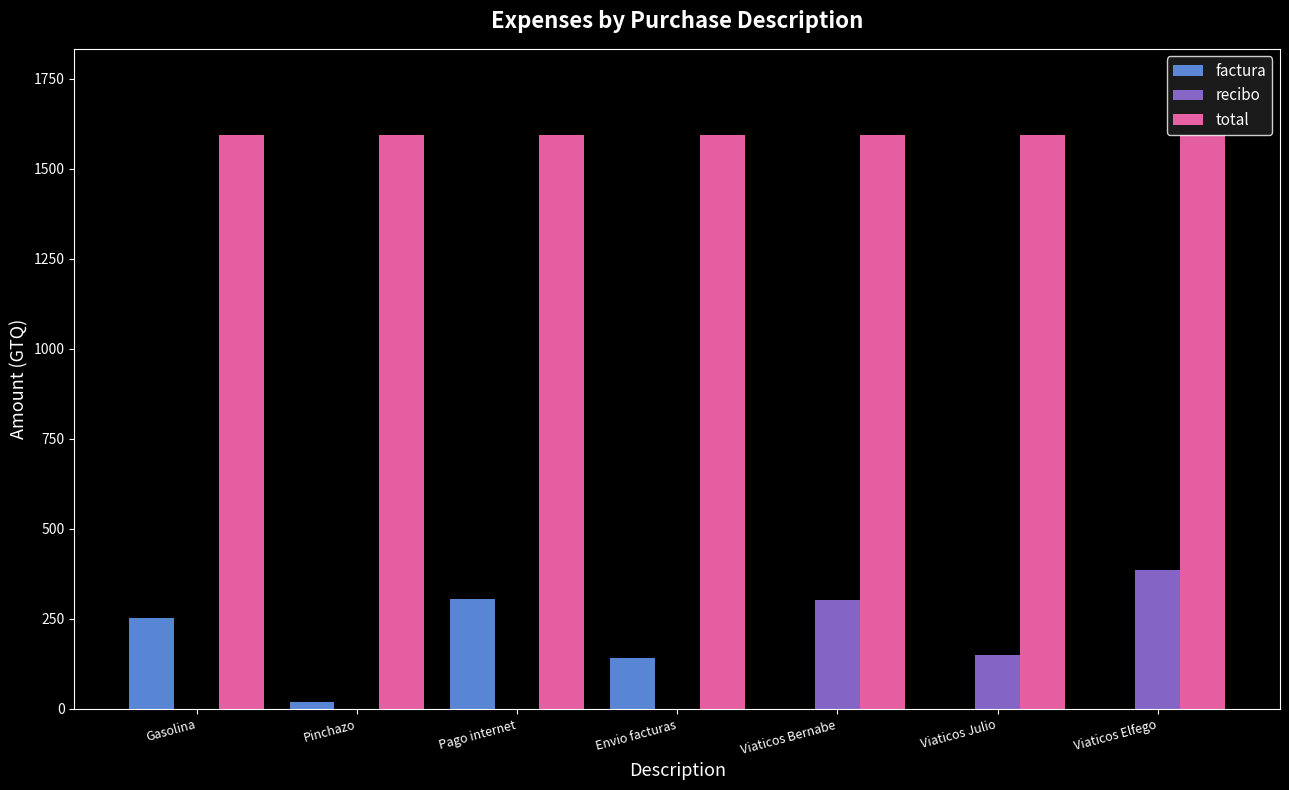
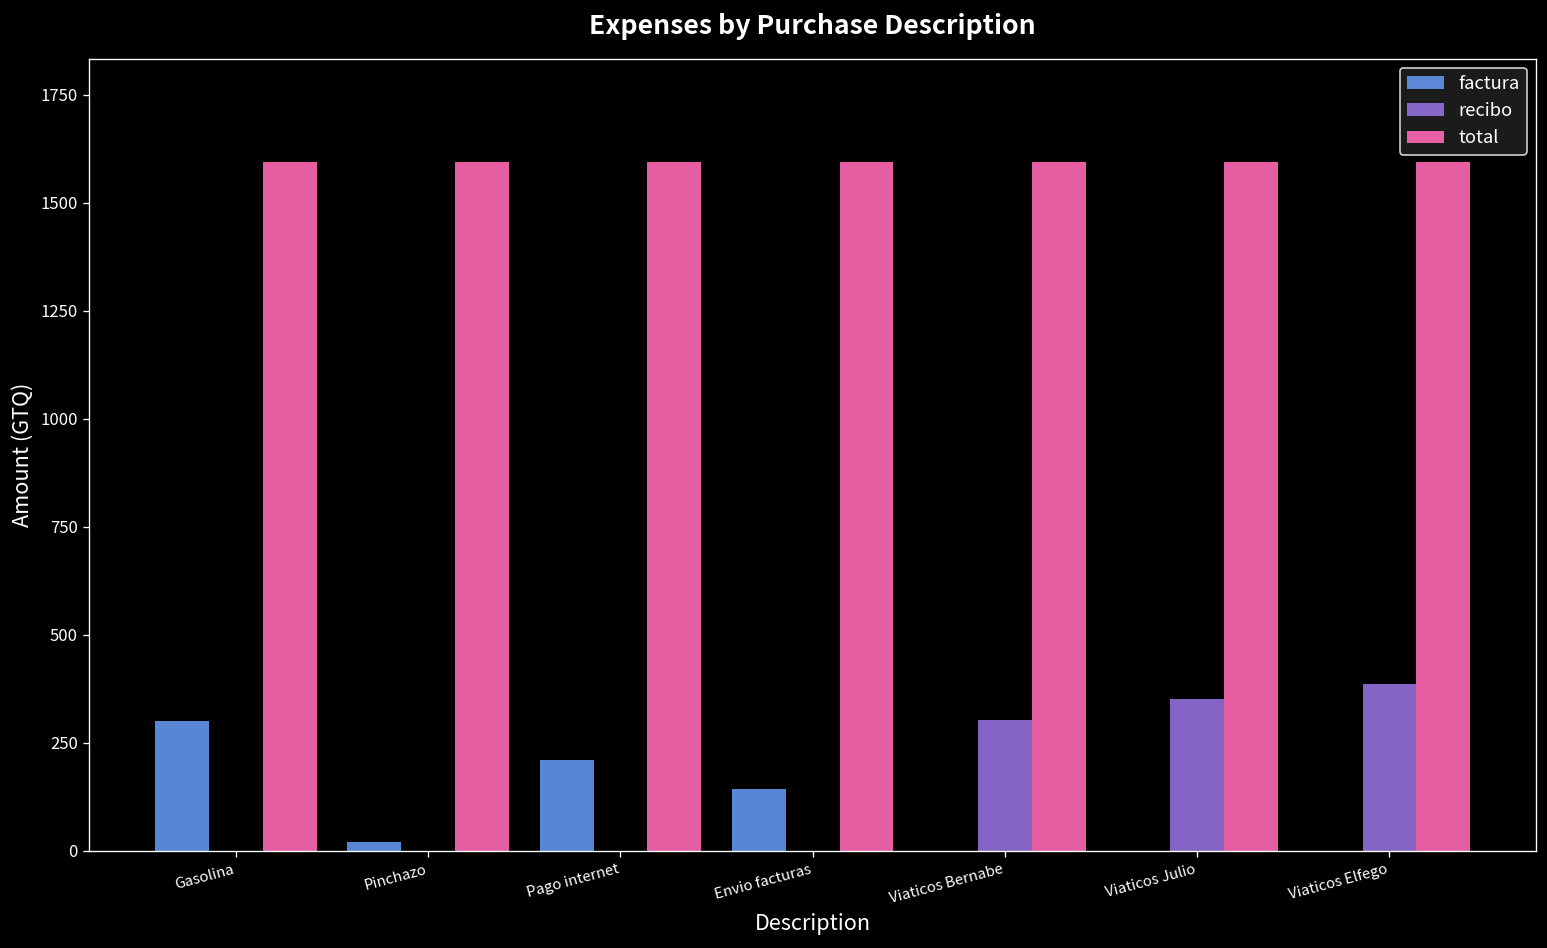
  {
    "factura": {
-     "Gasolina": 250,
+     "Gasolina": 300,
      "Pinchazo": 20,
-     "Pago internet": 310,
+     "Pago internet": 210,
      "Envio facturas": 140,
      "Viaticos Bernabe": 0,
      "Viaticos Julio": 0,
      "Viaticos Elfego": 0
    },
    "recibo": {
      "Gasolina": 0,
      "Pinchazo": 0,
      "Pago internet": 0,
      "Envio facturas": 0,
      "Viaticos Bernabe": 300,
-     "Viaticos Julio": 150,
+     "Viaticos Julio": 350,
      "Viaticos Elfego": 390
    },
    "total": {
      "Gasolina": 1590,
      "Pinchazo": 1590,
      "Pago internet": 1590,
      "Envio facturas": 1590,
      "Viaticos Bernabe": 1590,
      "Viaticos Julio": 1590
    }
  }
